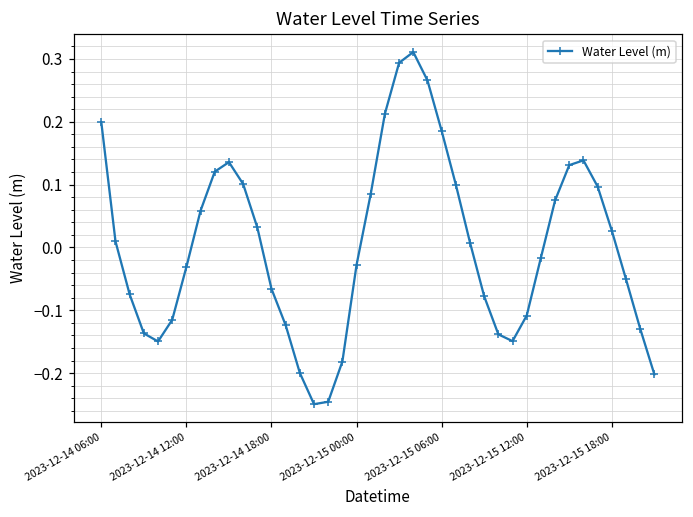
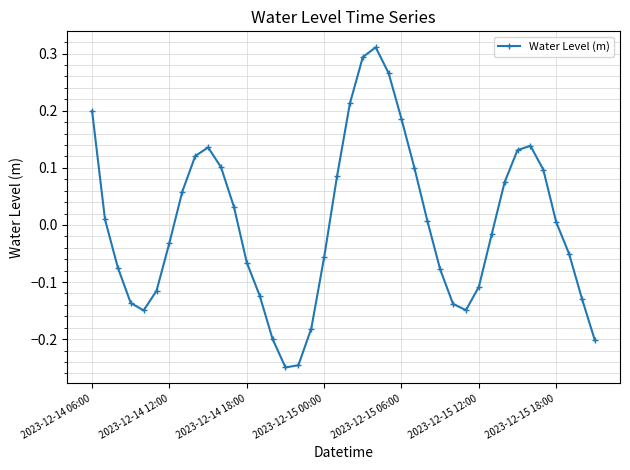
  {
    "2023-12-14 06:00": 0.20,
    "2023-12-14 12:00": -0.03,
    "2023-12-14 18:00": -0.07,
-   "2023-12-15 00:00": -0.03,
+   "2023-12-15 00:00": -0.06,
    "2023-12-15 06:00": 0.19,
    "2023-12-15 12:00": -0.11,
-   "2023-12-15 18:00": 0.03
+   "2023-12-15 18:00": 0.01
  }
